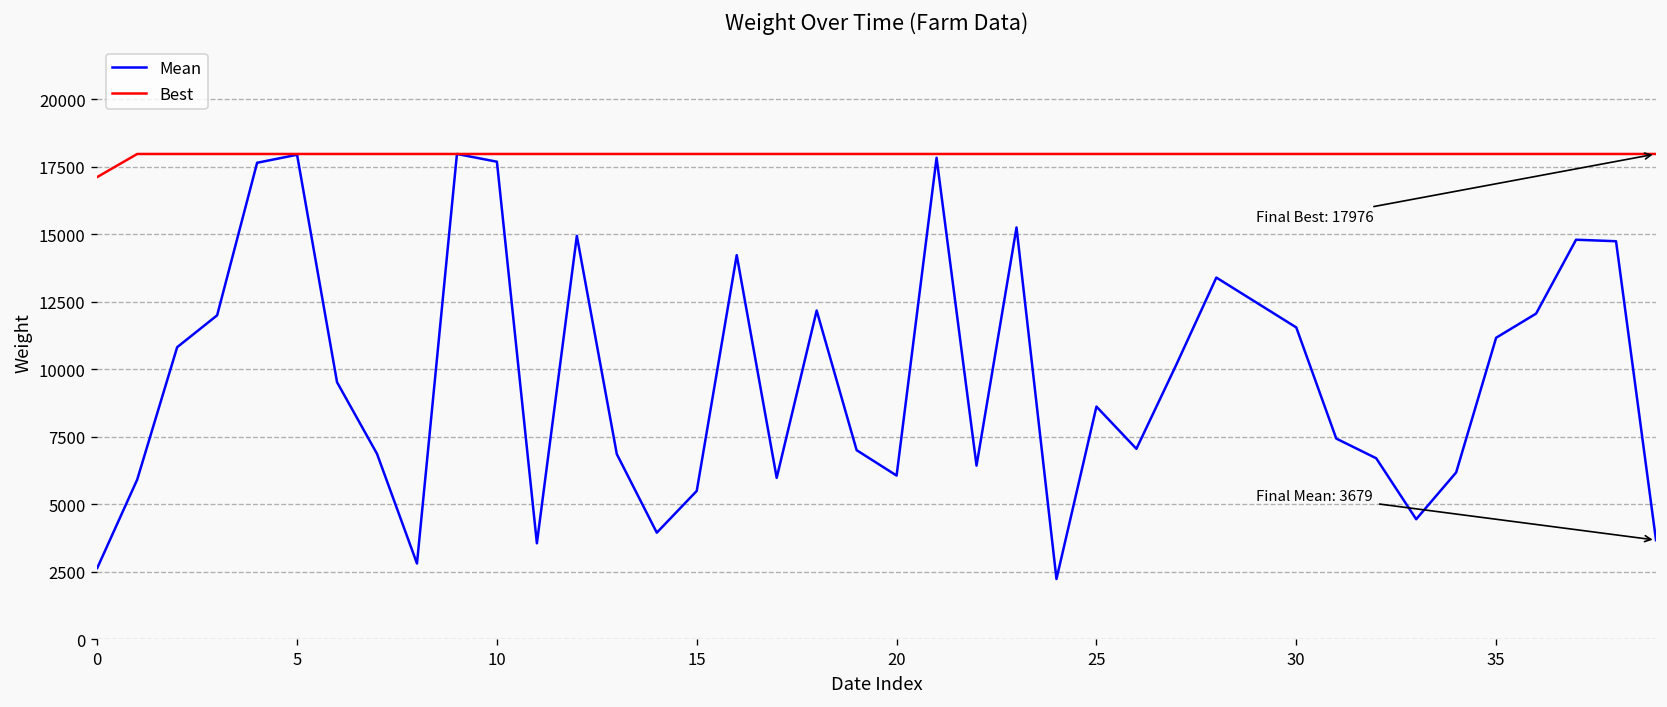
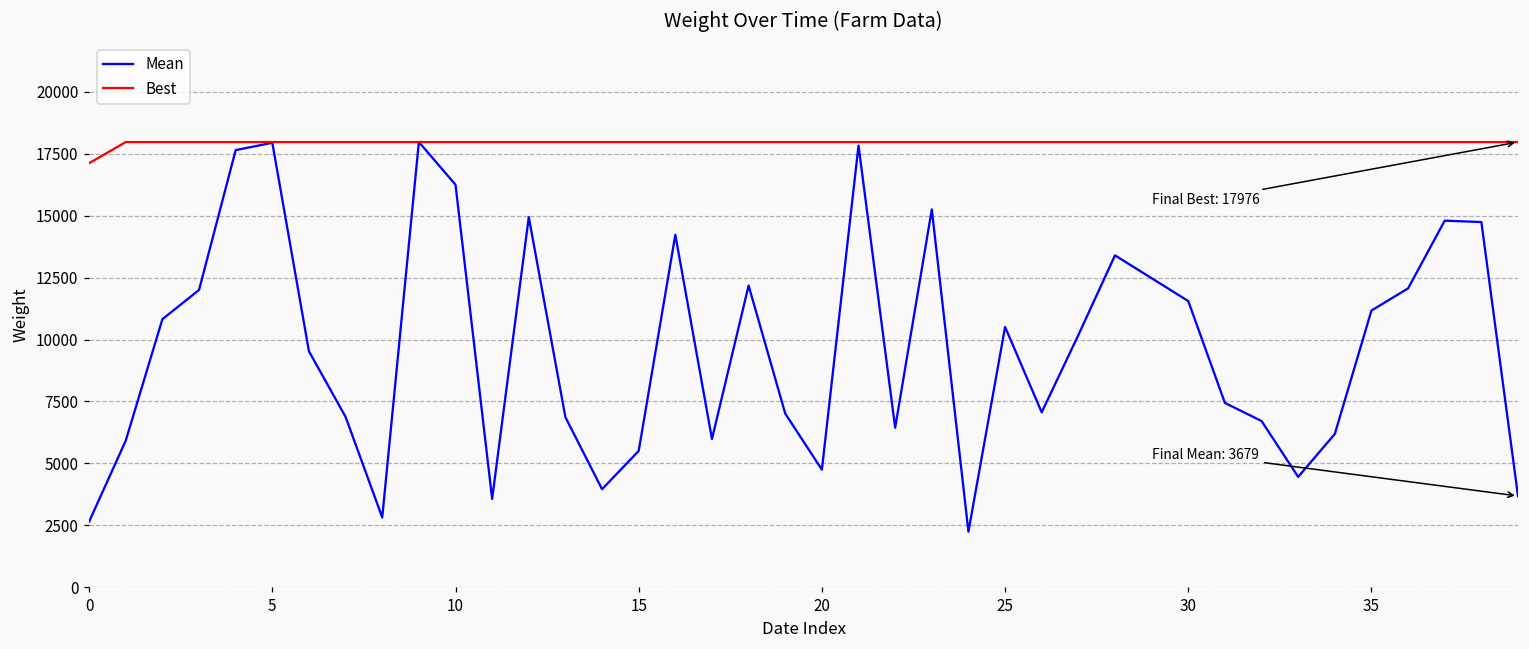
  {
    "Mean": {
      "0": 2600,
-     "10": 17700,
+     "10": 16300,
      "15": 5500,
-     "20": 6100,
-     "25": 8600,
+     "20": 4700,
+     "25": 10500,
      "30": 11600,
      "35": 11200
    },
    "Best": {
      "0": 17100,
      "10": 18000,
      "15": 18000,
      "20": 18000,
      "25": 18000
    }
  }
